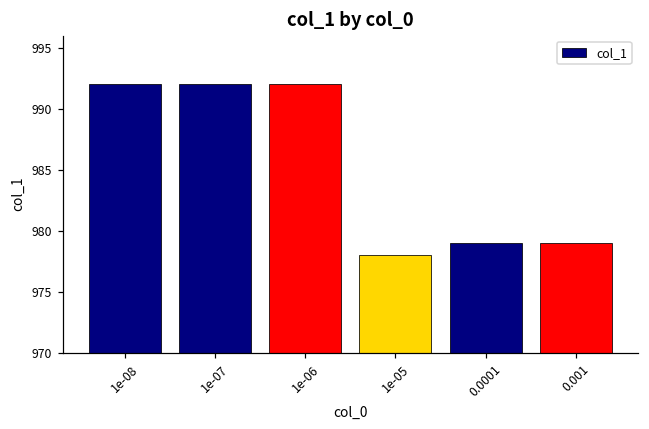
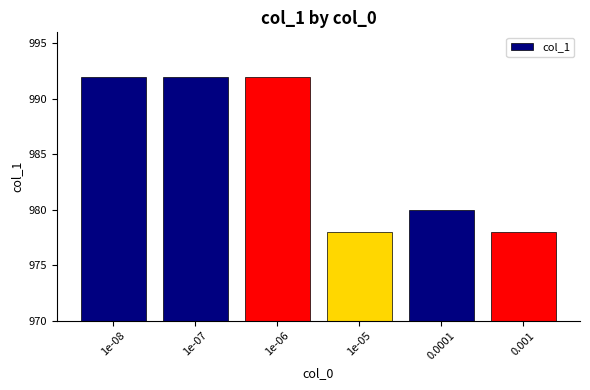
  {
    "1e-08": 992,
    "1e-07": 992,
    "1e-06": 992,
    "1e-05": 978,
-   "0.0001": 979,
-   "0.001": 979
+   "0.0001": 980,
+   "0.001": 978
  }
